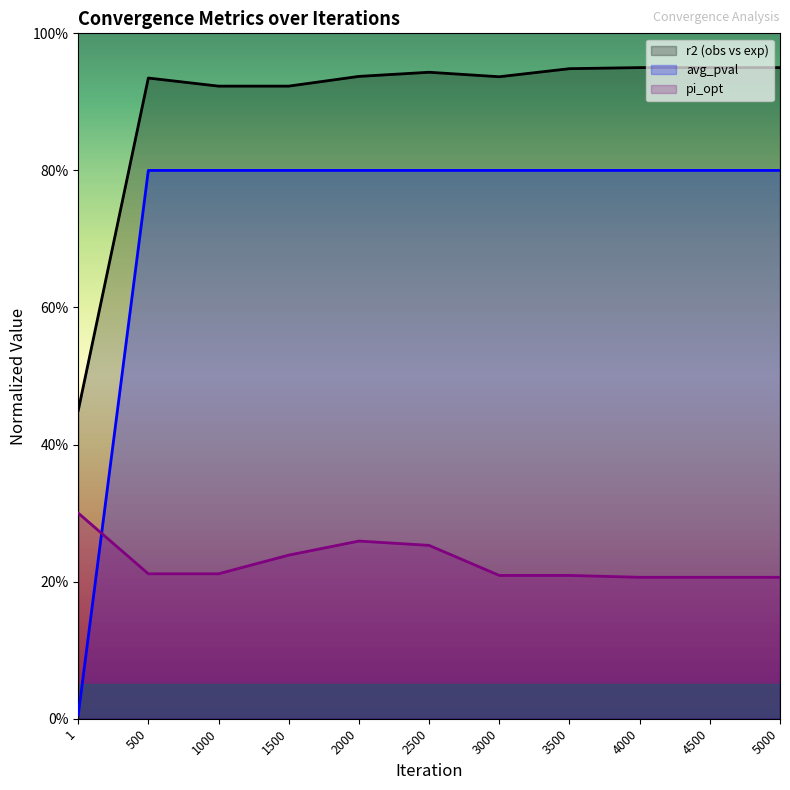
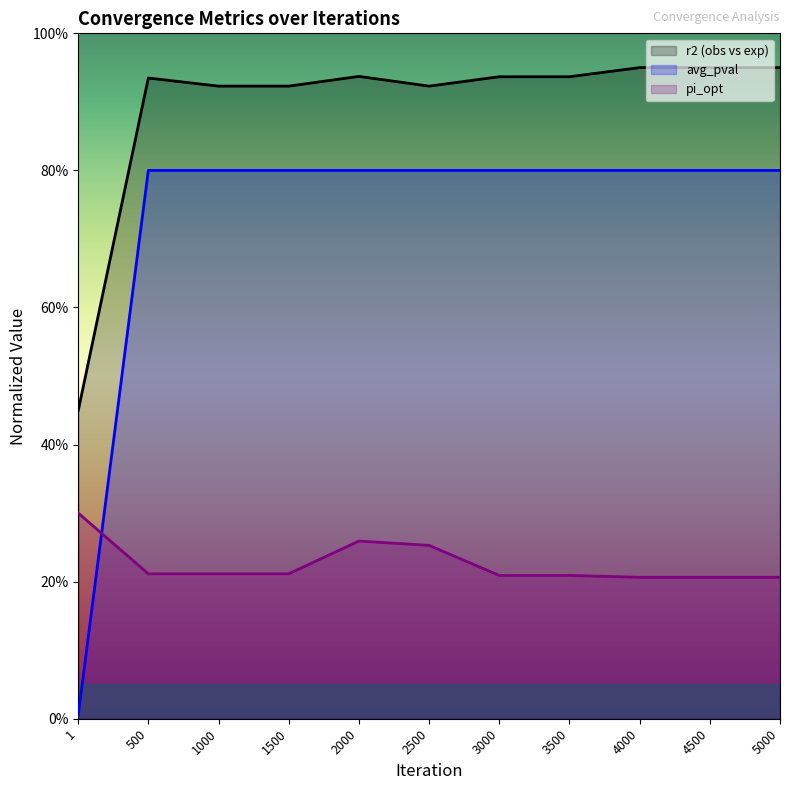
  {
    "r2 (obs vs exp)": {
      "1": "45%",
      "500": "93%",
      "1000": "92%",
      "1500": "92%",
      "2000": "94%",
-     "2500": "94%",
+     "2500": "92%",
      "3000": "94%",
-     "3500": "95%",
+     "3500": "94%",
      "4000": "95%",
      "5000": "95%"
    },
    "avg_pval": {
      "500": "80%",
      "1000": "80%",
      "1500": "80%",
      "2000": "80%",
      "2500": "80%",
      "3000": "80%",
      "3500": "80%",
      "4000": "80%",
      "4500": "80%",
      "5000": "80%"
    },
    "pi_opt": {
      "1": "30%",
      "500": "21%",
      "1000": "21%",
-     "1500": "24%",
+     "1500": "21%",
      "2000": "26%",
      "2500": "25%",
      "3000": "21%",
      "3500": "21%",
      "4000": "21%",
      "4500": "21%",
      "5000": "21%"
    }
  }
